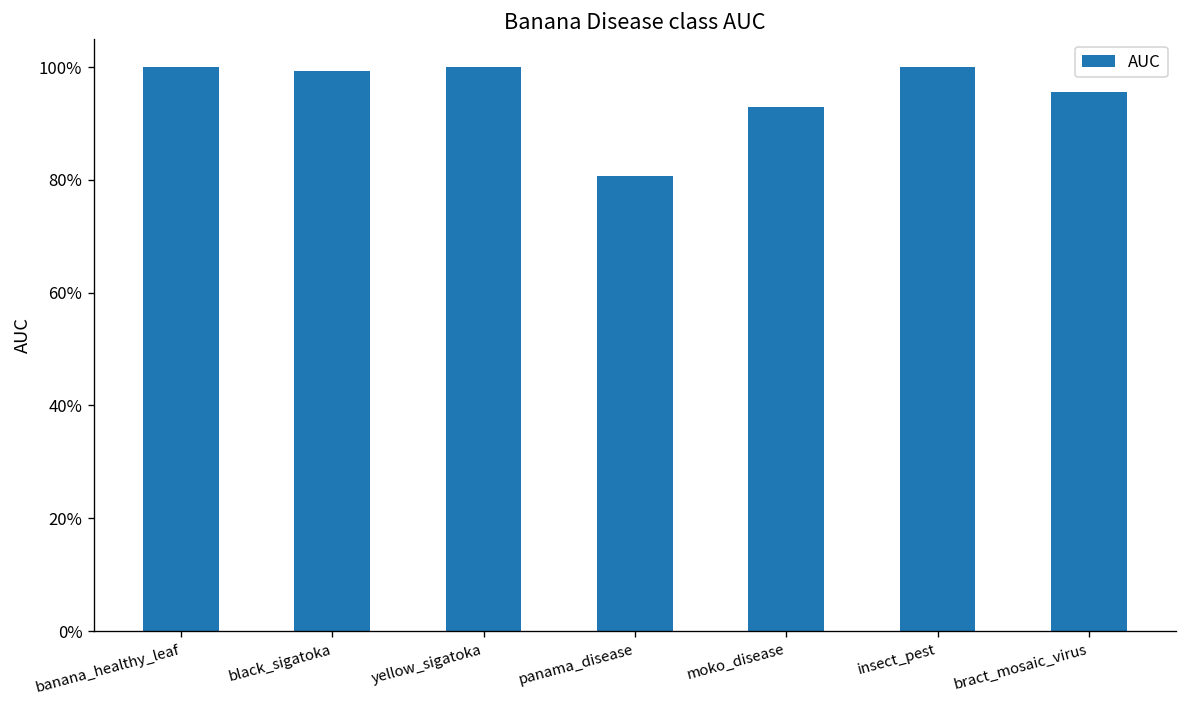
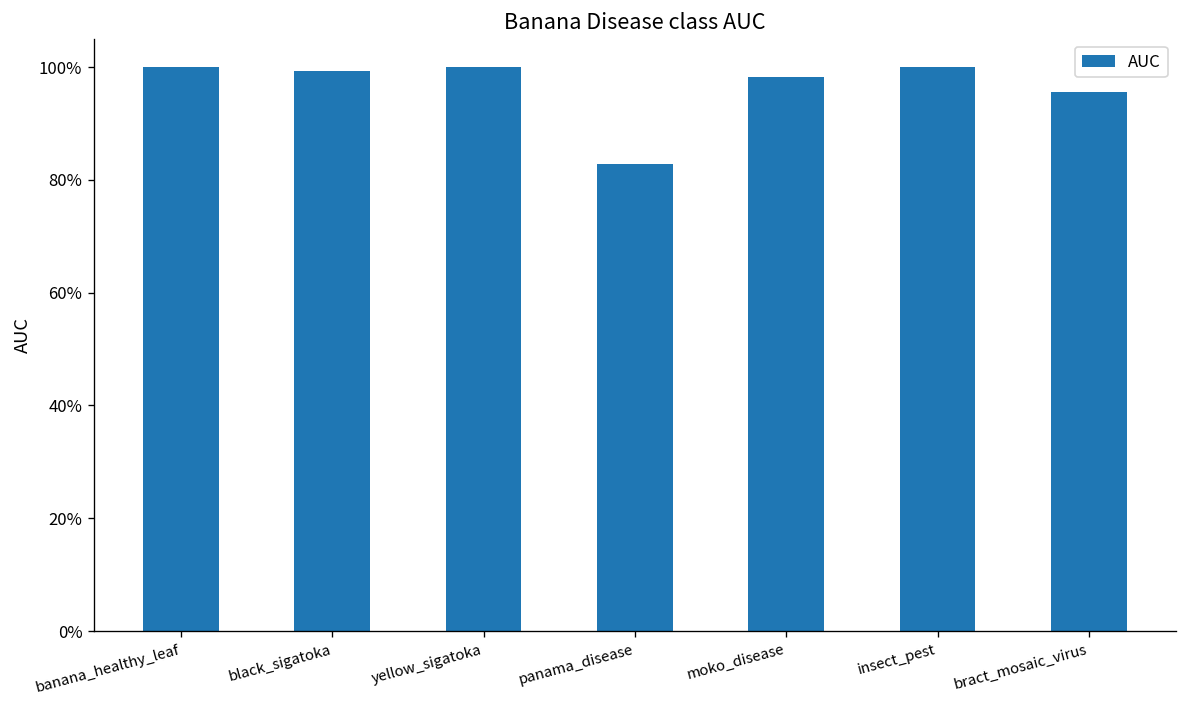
  {
    "banana_healthy_leaf": "100%",
    "black_sigatoka": "99%",
    "yellow_sigatoka": "100%",
-   "panama_disease": "81%",
-   "moko_disease": "93%",
+   "panama_disease": "83%",
+   "moko_disease": "98%",
    "insect_pest": "100%",
    "bract_mosaic_virus": "96%"
  }
